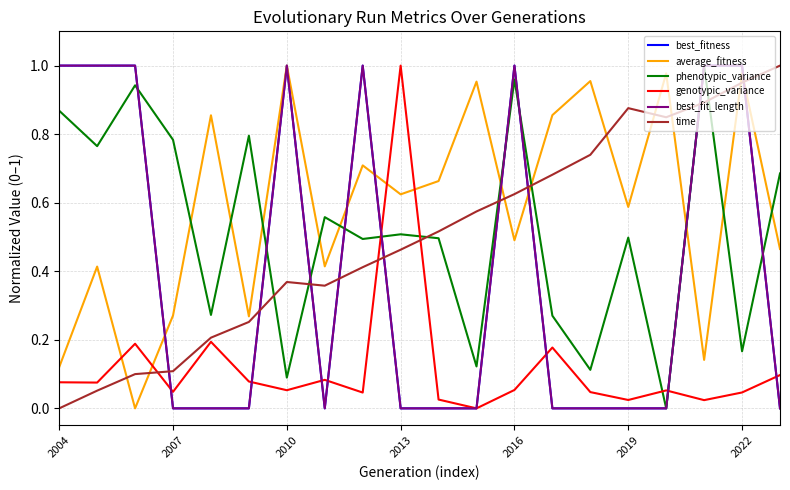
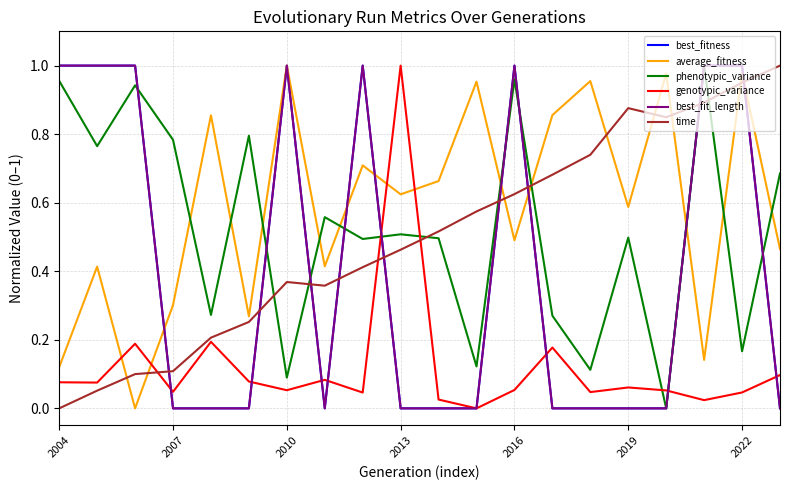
  {
    "best_fit_length": {
      "2004": 1.00,
      "2007": 0.00,
      "2013": 0.00,
      "2016": 1.00,
      "2019": 0.00
    },
    "average_fitness": {
      "2004": 0.12,
-     "2007": 0.27,
+     "2007": 0.30,
      "2013": 0.62,
      "2016": 0.49,
      "2019": 0.59
    },
    "phenotypic_variance": {
-     "2004": 0.87,
+     "2004": 0.96,
      "2007": 0.78,
      "2010": 0.09,
      "2013": 0.51,
      "2016": 0.96,
      "2019": 0.50,
      "2022": 0.17
    },
    "genotypic_variance": {
      "2004": 0.08,
      "2007": 0.05,
      "2010": 0.05,
      "2013": 1.00,
      "2016": 0.05,
-     "2019": 0.02,
+     "2019": 0.06,
      "2022": 0.05
    },
    "time": {
      "2004": 0.00,
      "2007": 0.11,
      "2010": 0.37,
      "2013": 0.46,
      "2016": 0.63,
      "2019": 0.88
    }
  }
